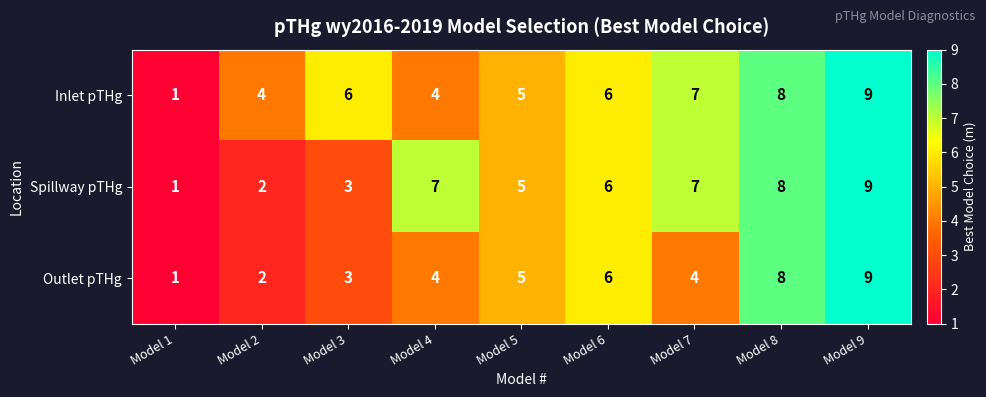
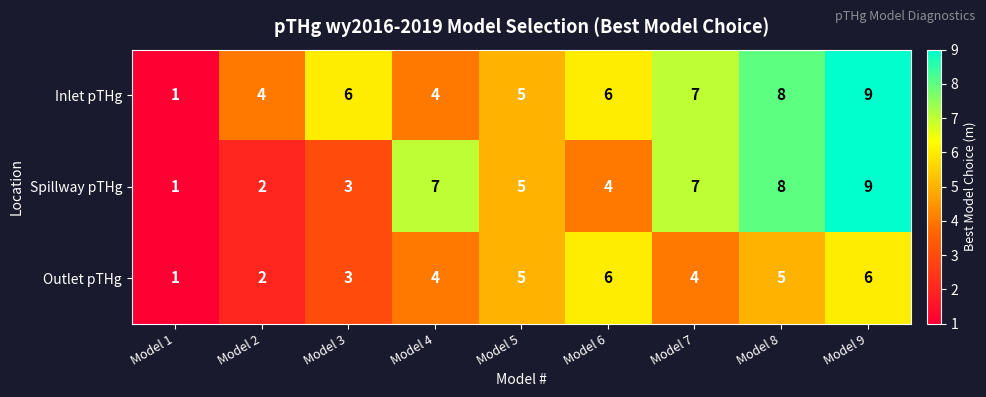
  {
    "Inlet pTHg": {
      "Model 1": 1,
      "Model 2": 4,
      "Model 3": 6,
      "Model 4": 4,
      "Model 5": 5,
      "Model 6": 6,
      "Model 7": 7,
      "Model 8": 8,
      "Model 9": 9
    },
    "Spillway pTHg": {
      "Model 1": 1,
      "Model 2": 2,
      "Model 3": 3,
      "Model 4": 7,
      "Model 5": 5,
-     "Model 6": 6,
+     "Model 6": 4,
      "Model 7": 7,
      "Model 8": 8,
      "Model 9": 9
    },
    "Outlet pTHg": {
      "Model 1": 1,
      "Model 2": 2,
      "Model 3": 3,
      "Model 4": 4,
      "Model 5": 5,
      "Model 6": 6,
      "Model 7": 4,
-     "Model 8": 8,
-     "Model 9": 9
+     "Model 8": 5,
+     "Model 9": 6
    }
  }
